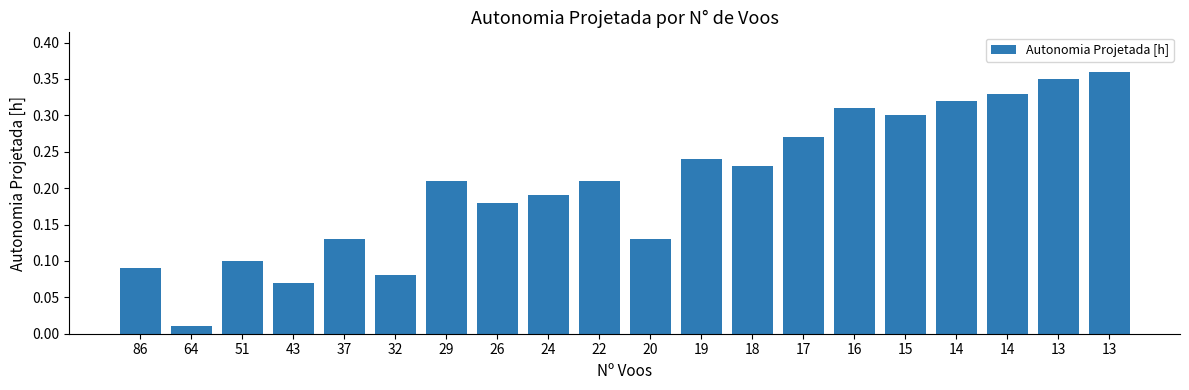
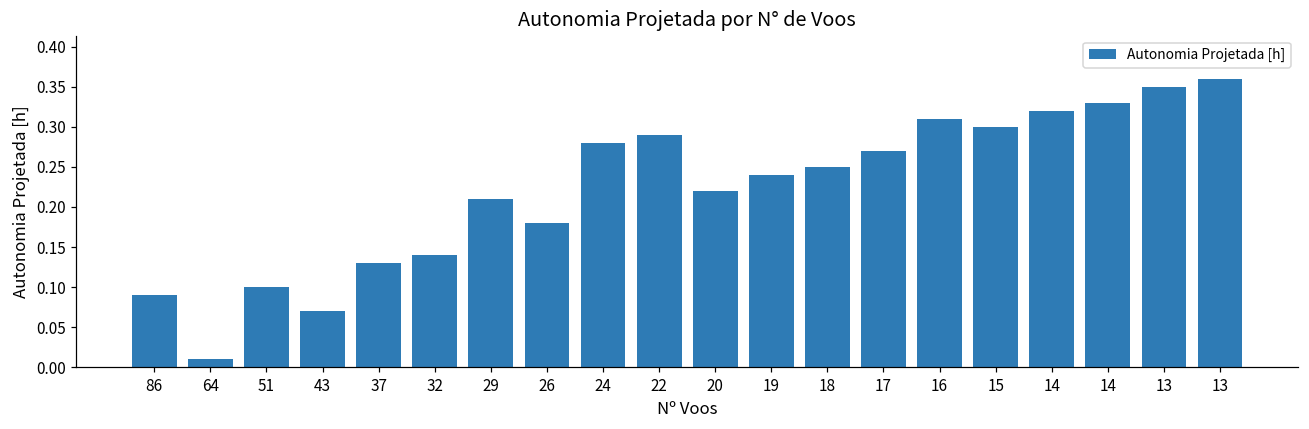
  {
    "86": 0.09,
    "64": 0.01,
    "51": 0.10,
    "43": 0.07,
    "37": 0.13,
-   "32": 0.08,
+   "32": 0.14,
    "29": 0.21,
    "26": 0.18,
-   "24": 0.19,
-   "22": 0.21,
-   "20": 0.13,
+   "24": 0.28,
+   "22": 0.29,
+   "20": 0.22,
    "19": 0.24,
-   "18": 0.23,
+   "18": 0.25,
    "17": 0.27,
    "16": 0.31,
    "15": 0.30
  }
